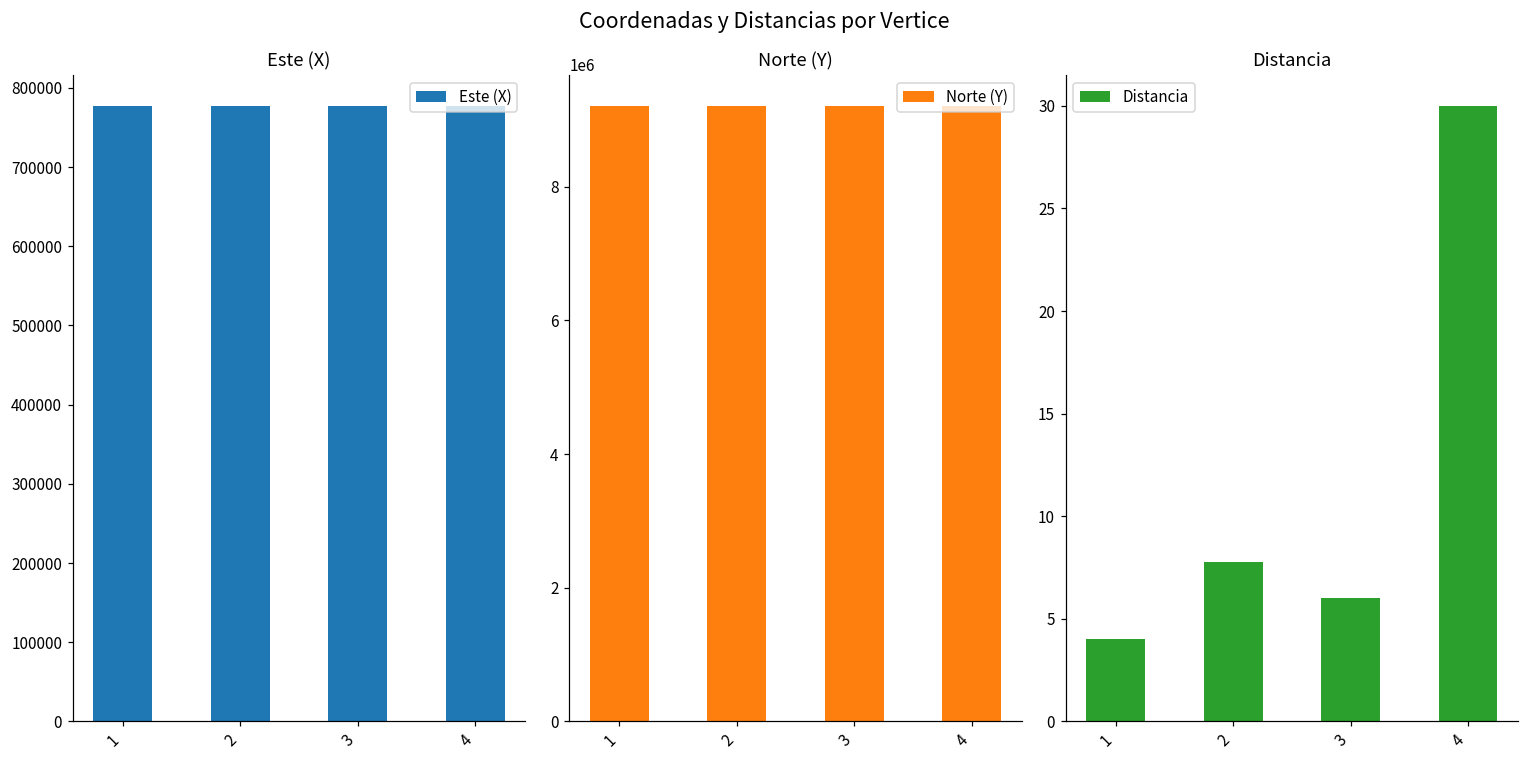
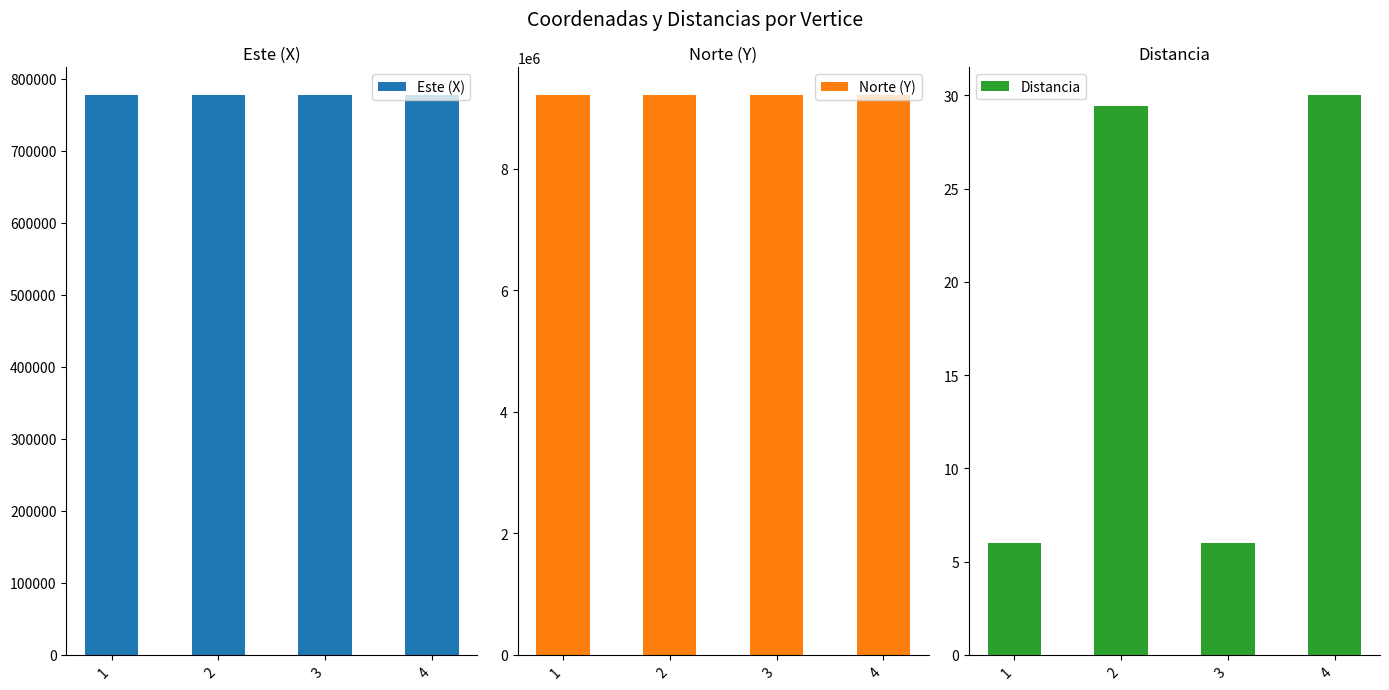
  {
    "Este (X)": {
      "1": 780000,
      "2": 780000,
      "3": 780000
    },
    "Norte (Y)": {
      "1": 9200000,
      "2": 9200000,
      "3": 9200000
    },
    "Distancia": {
-     "1": 4,
-     "2": 7.8,
+     "1": 6,
+     "2": 29.4,
      "3": 6.0,
      "4": 30.0
    }
  }
